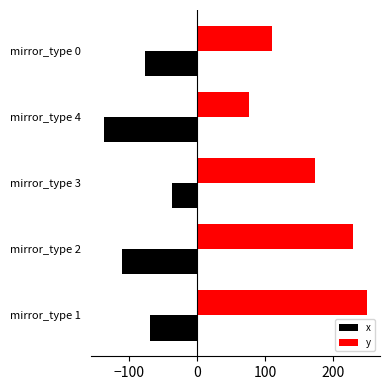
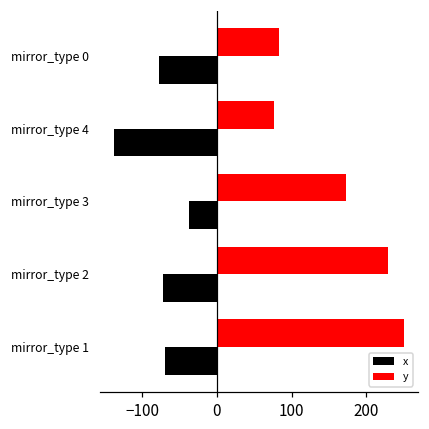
  {
    "x": {
      "mirror_type 0": -80,
      "mirror_type 4": -140,
      "mirror_type 3": -40,
-     "mirror_type 2": -110,
+     "mirror_type 2": -70,
      "mirror_type 1": -70
    },
    "y": {
-     "mirror_type 0": 110,
+     "mirror_type 0": 80,
      "mirror_type 4": 80,
      "mirror_type 3": 170,
      "mirror_type 2": 230,
      "mirror_type 1": 250
    }
  }
